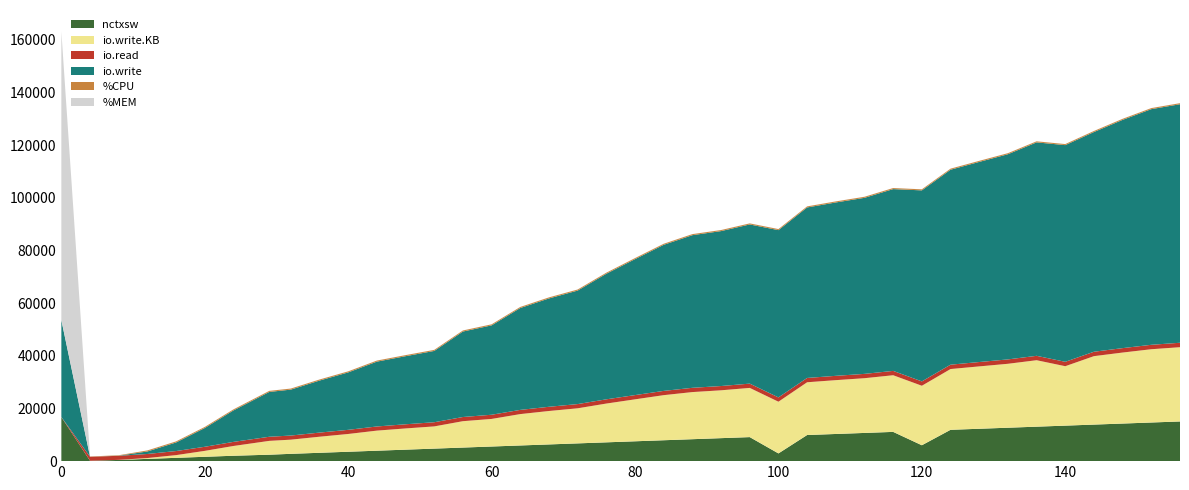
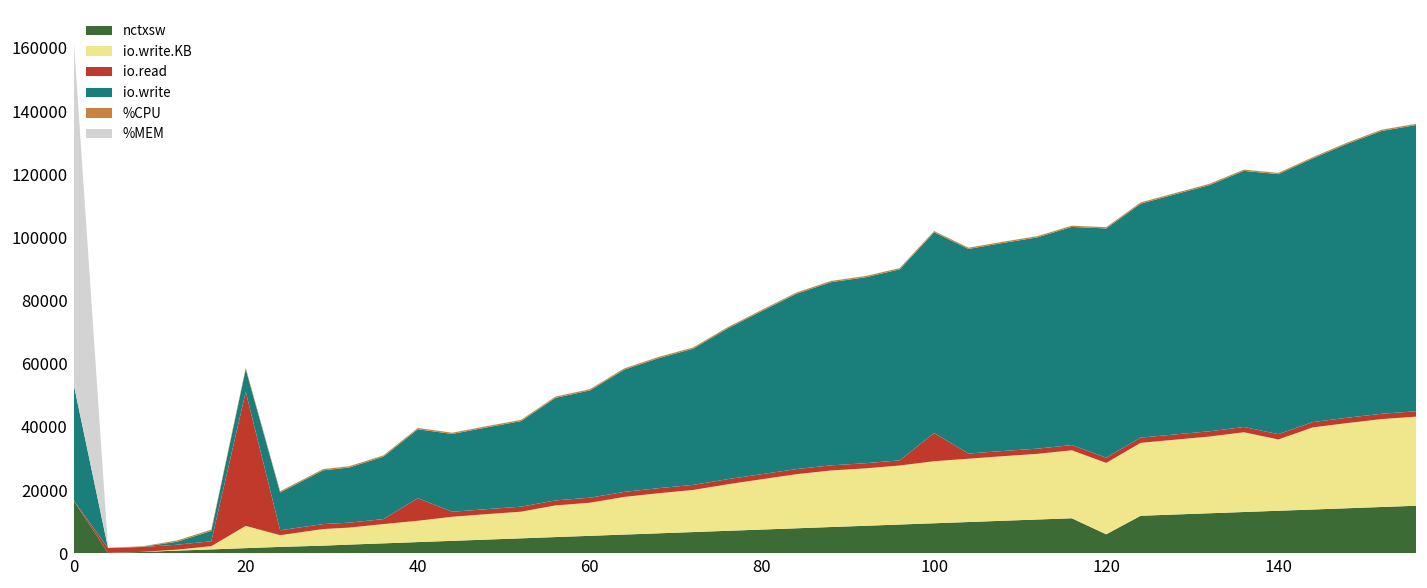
  {
    "nctxsw": {
-     "100": 3000
+     "100": 10000
    },
    "io.write.KB": {
-     "20": 2000
+     "20": 7000
    },
    "io.read": {
-     "20": 2000,
-     "40": 2000,
-     "100": 2000
+     "20": 42000,
+     "40": 7000,
+     "100": 9000
    },
    "%MEM": {
      "0": 110000
    }
  }
